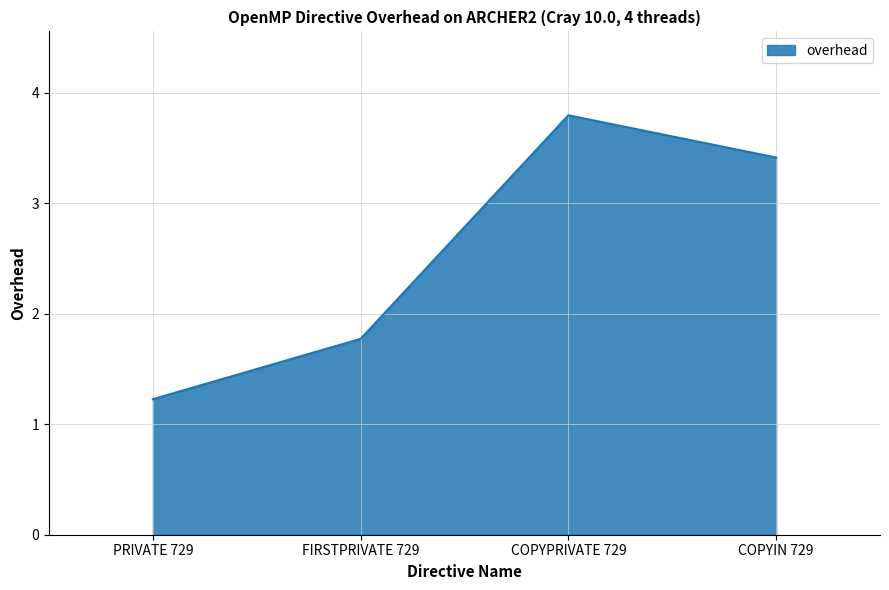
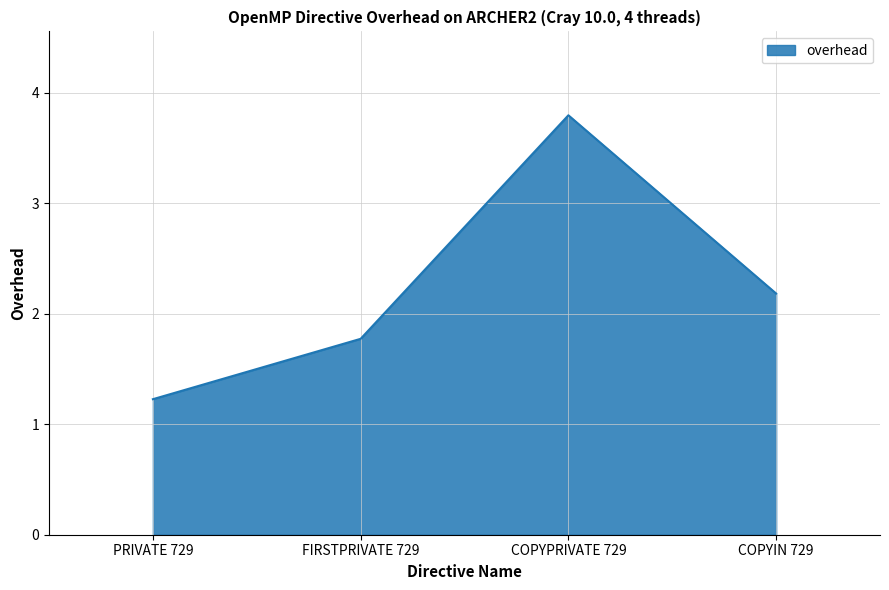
  {
    "PRIVATE 729": 1.23,
    "FIRSTPRIVATE 729": 1.77,
    "COPYPRIVATE 729": 3.80,
-   "COPYIN 729": 3.42
+   "COPYIN 729": 2.18
  }
